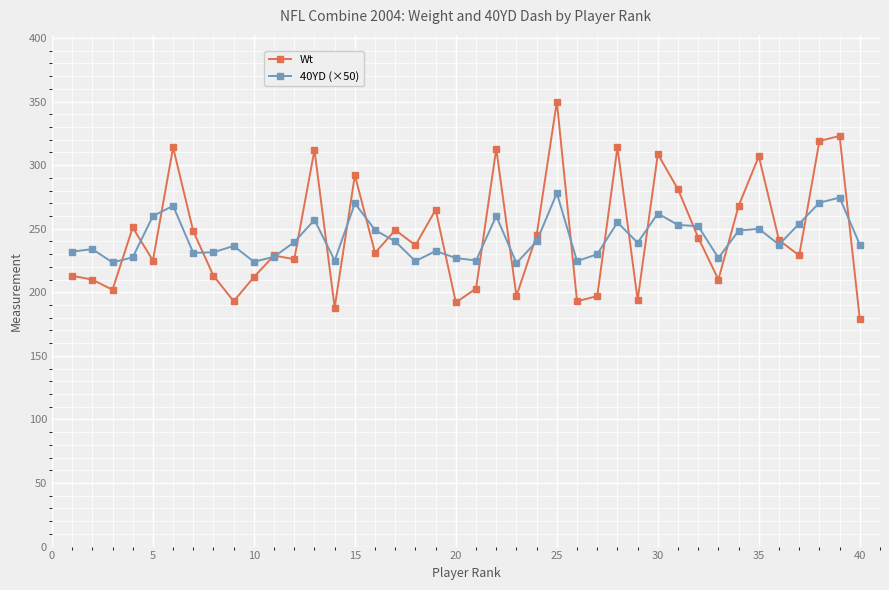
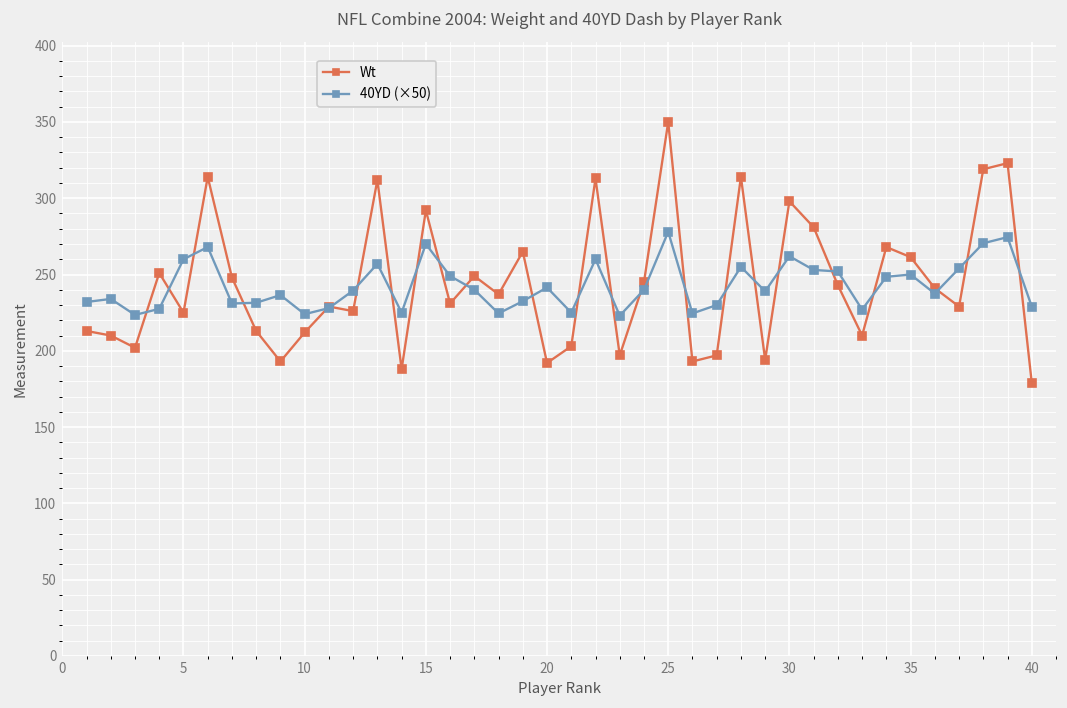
  {
    "Wt": {
      "5": 225,
      "10": 212,
      "15": 292,
      "20": 192,
      "25": 350,
-     "30": 309,
-     "35": 307,
+     "30": 298,
+     "35": 261,
      "40": 179
    },
    "40YD (×50)": {
      "5": 260,
      "10": 224,
      "15": 270,
-     "20": 227,
+     "20": 242,
      "25": 278,
      "30": 262,
      "35": 250,
-     "40": 238
+     "40": 229
    }
  }
